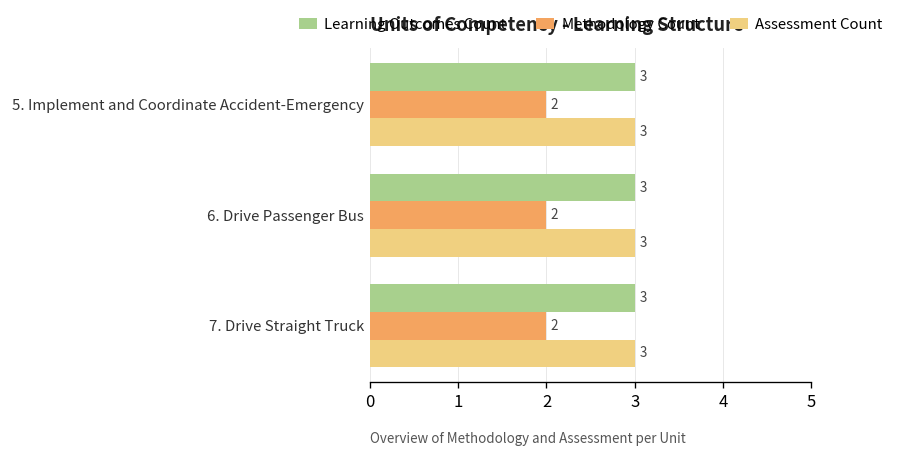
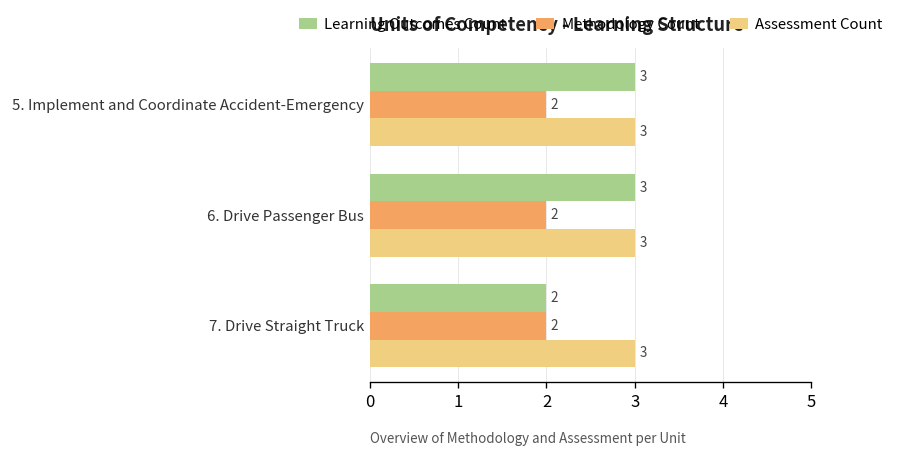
  {
    "Learning Outcomes Count": {
      "5. Implement and Coordinate Accident-Emergency": 3,
      "6. Drive Passenger Bus": 3,
-     "7. Drive Straight Truck": 3
+     "7. Drive Straight Truck": 2
    }
  }
